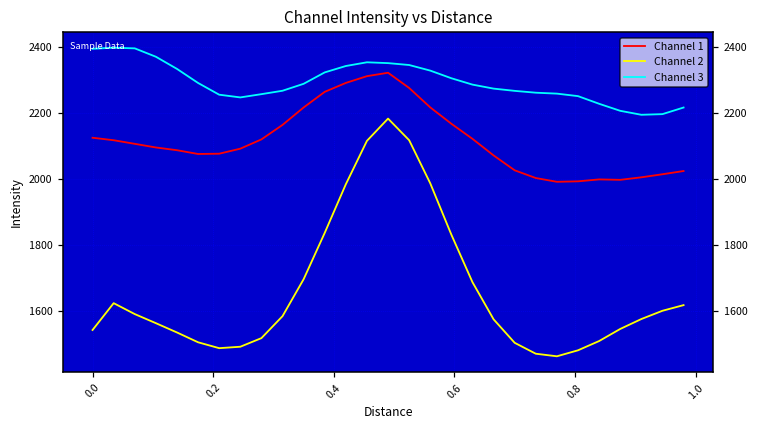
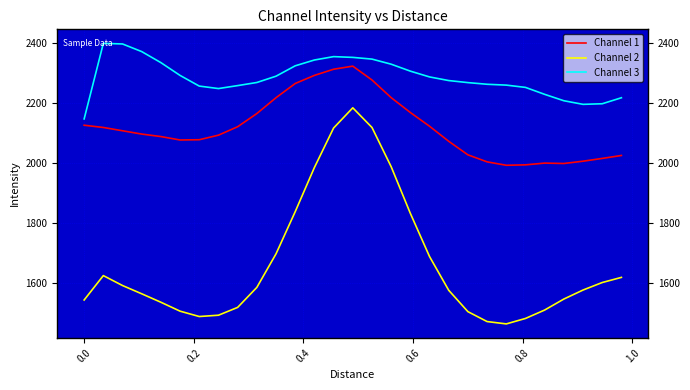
  {
    "Channel 1": {
      "0.0": 2130
    },
    "Channel 2": {
      "0.0": 1540
    },
    "Channel 3": {
-     "0.0": 2400
+     "0.0": 2150
    }
  }
